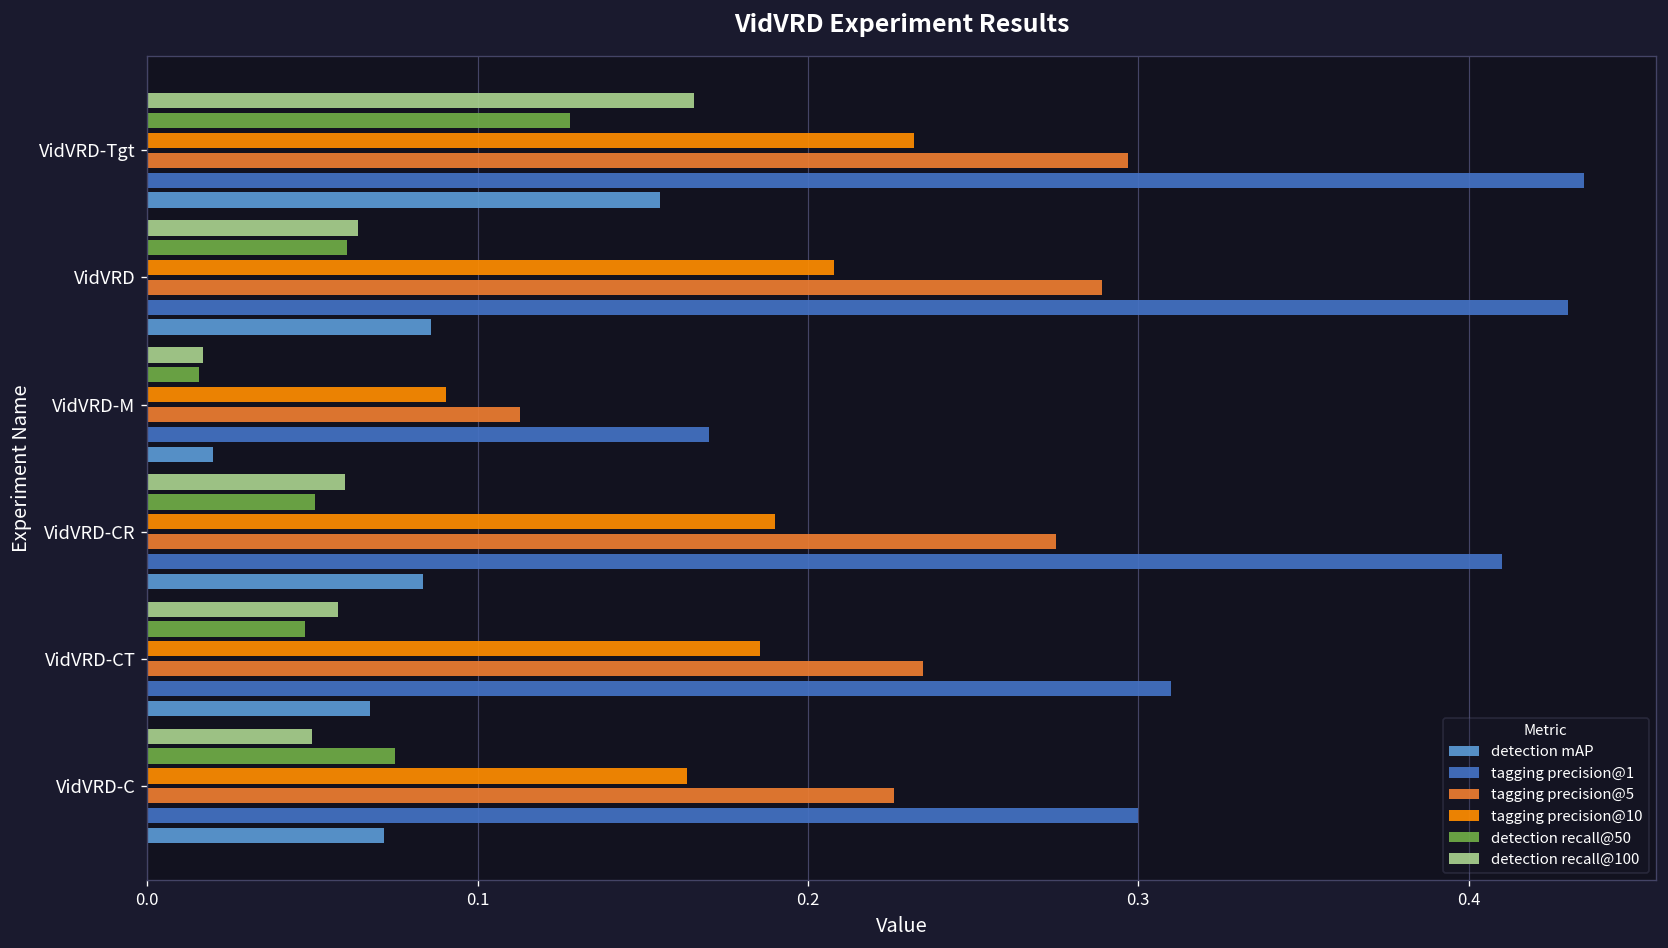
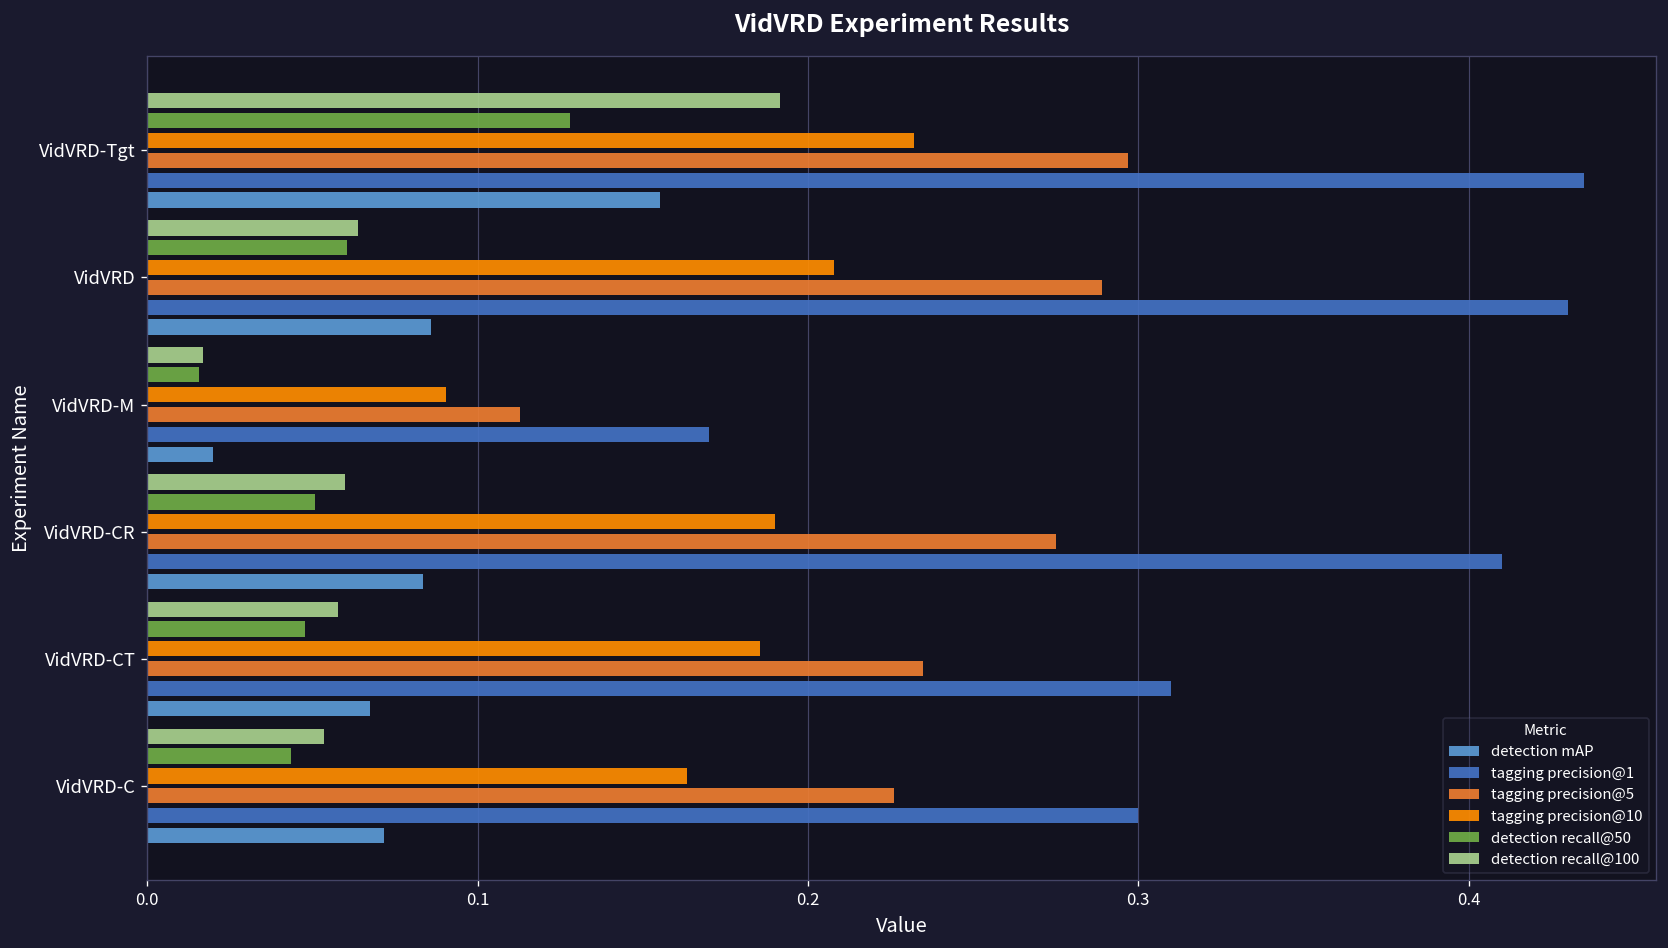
  {
    "detection recall@50": {
      "VidVRD-Tgt": 0.128,
      "VidVRD": 0.061,
      "VidVRD-M": 0.016,
      "VidVRD-CR": 0.051,
      "VidVRD-CT": 0.048,
-     "VidVRD-C": 0.075
+     "VidVRD-C": 0.044
    },
    "detection recall@100": {
-     "VidVRD-Tgt": 0.166,
+     "VidVRD-Tgt": 0.192,
      "VidVRD": 0.064,
      "VidVRD-M": 0.017,
      "VidVRD-CR": 0.060,
      "VidVRD-CT": 0.058,
-     "VidVRD-C": 0.050
+     "VidVRD-C": 0.054
    }
  }
